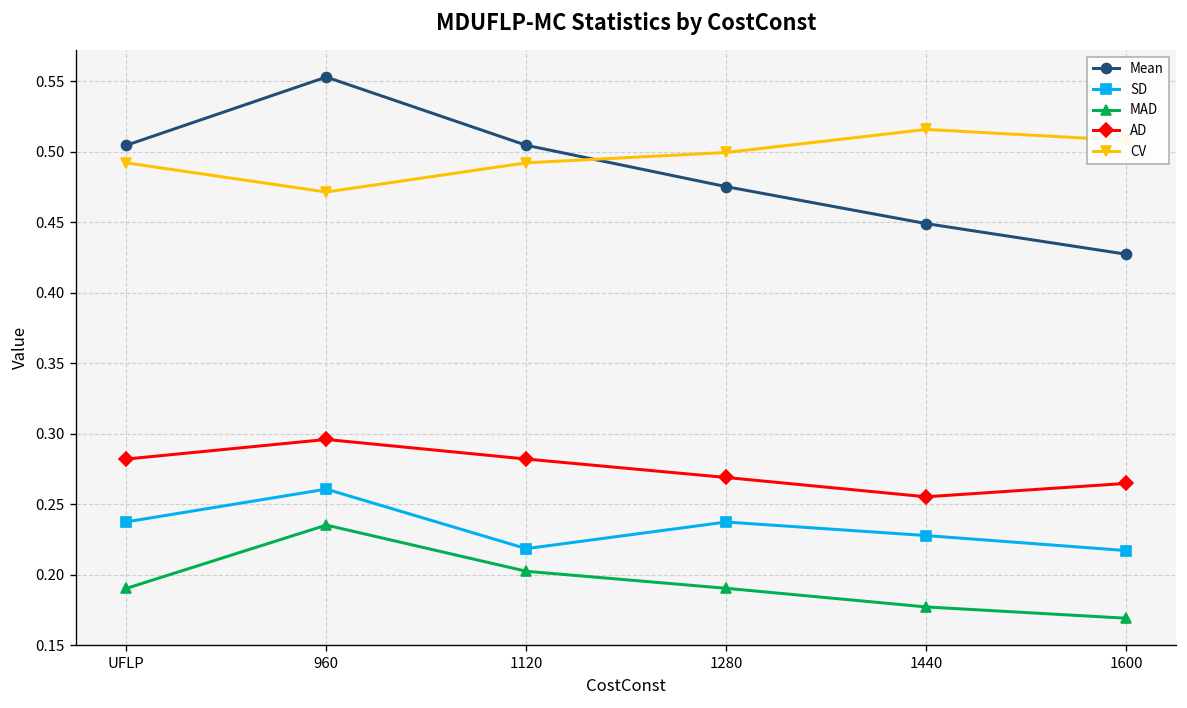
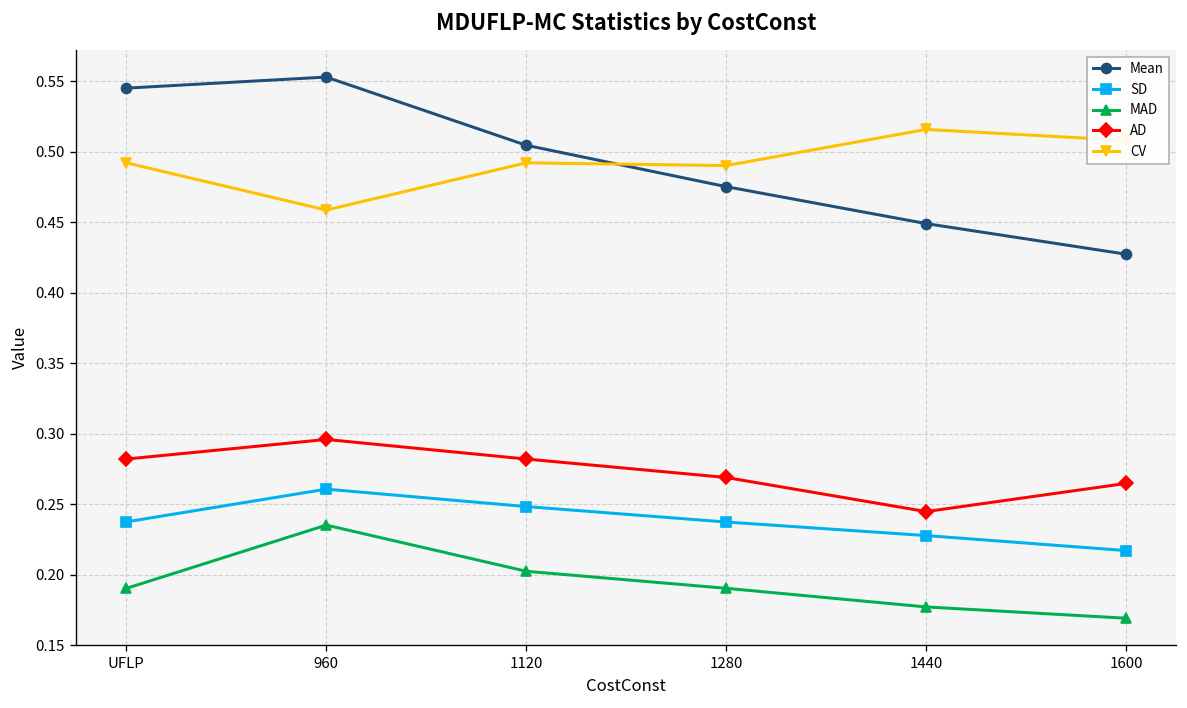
  {
    "Mean": {
-     "UFLP": 0.505,
+     "UFLP": 0.545,
      "960": 0.553,
      "1120": 0.505,
      "1280": 0.475,
      "1440": 0.449,
      "1600": 0.427
    },
    "SD": {
      "UFLP": 0.238,
      "960": 0.261,
-     "1120": 0.219,
+     "1120": 0.248,
      "1280": 0.237,
      "1440": 0.228,
      "1600": 0.217
    },
    "MAD": {
      "UFLP": 0.190,
      "960": 0.235,
      "1120": 0.202,
      "1280": 0.190,
      "1440": 0.177,
      "1600": 0.169
    },
    "AD": {
      "UFLP": 0.282,
      "960": 0.296,
      "1120": 0.282,
      "1280": 0.269,
-     "1440": 0.255,
+     "1440": 0.245,
      "1600": 0.265
    },
    "CV": {
      "UFLP": 0.492,
-     "960": 0.471,
+     "960": 0.459,
      "1120": 0.492,
-     "1280": 0.500,
+     "1280": 0.490,
      "1440": 0.516
    }
  }
